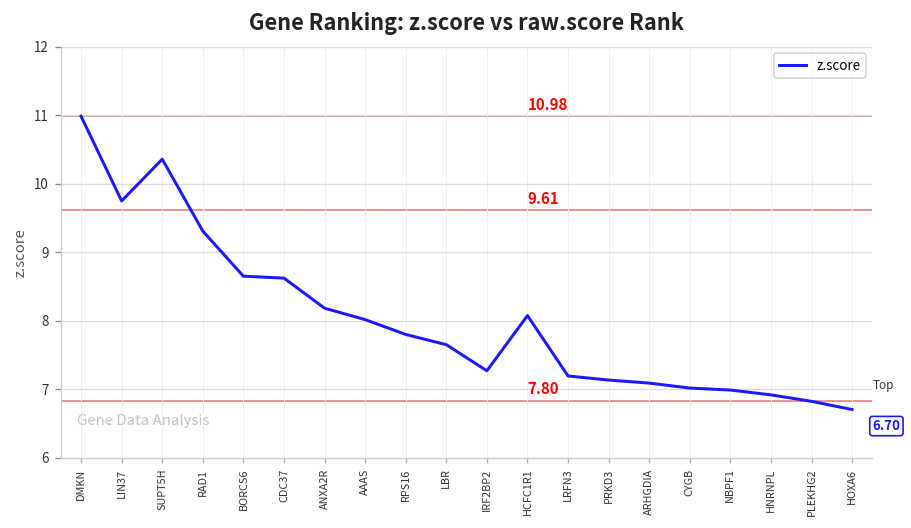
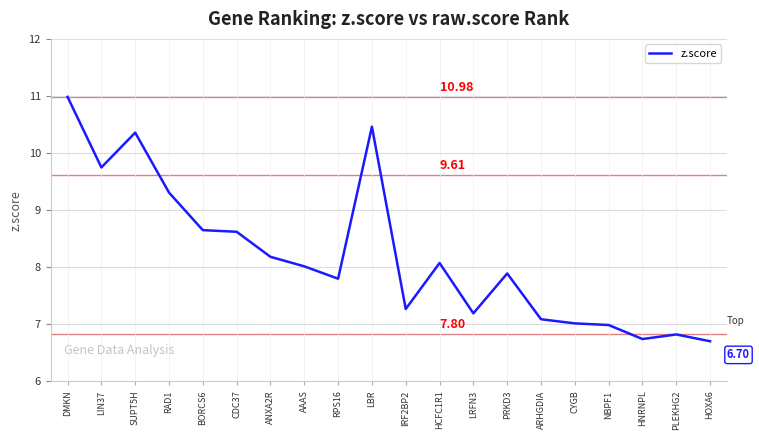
  {
    "DMKN": 11.0,
    "LIN37": 9.7,
    "SUPT5H": 10.4,
    "RAD1": 9.3,
    "BORCS6": 8.7,
    "CDC37": 8.6,
    "ANXA2R": 8.2,
    "AAAS": 8.0,
    "RPS16": 7.8,
-   "LBR": 7.7,
+   "LBR": 10.5,
    "IRF2BP2": 7.3,
    "HCFC1R1": 8.1,
-   "PRKD3": 7.1,
+   "PRKD3": 7.9,
    "ARHGDIA": 7.1,
    "CYGB": 7.0,
    "NBPF1": 7.0,
-   "HNRNPL": 6.9,
+   "HNRNPL": 6.7,
    "PLEKHG2": 6.8
  }
